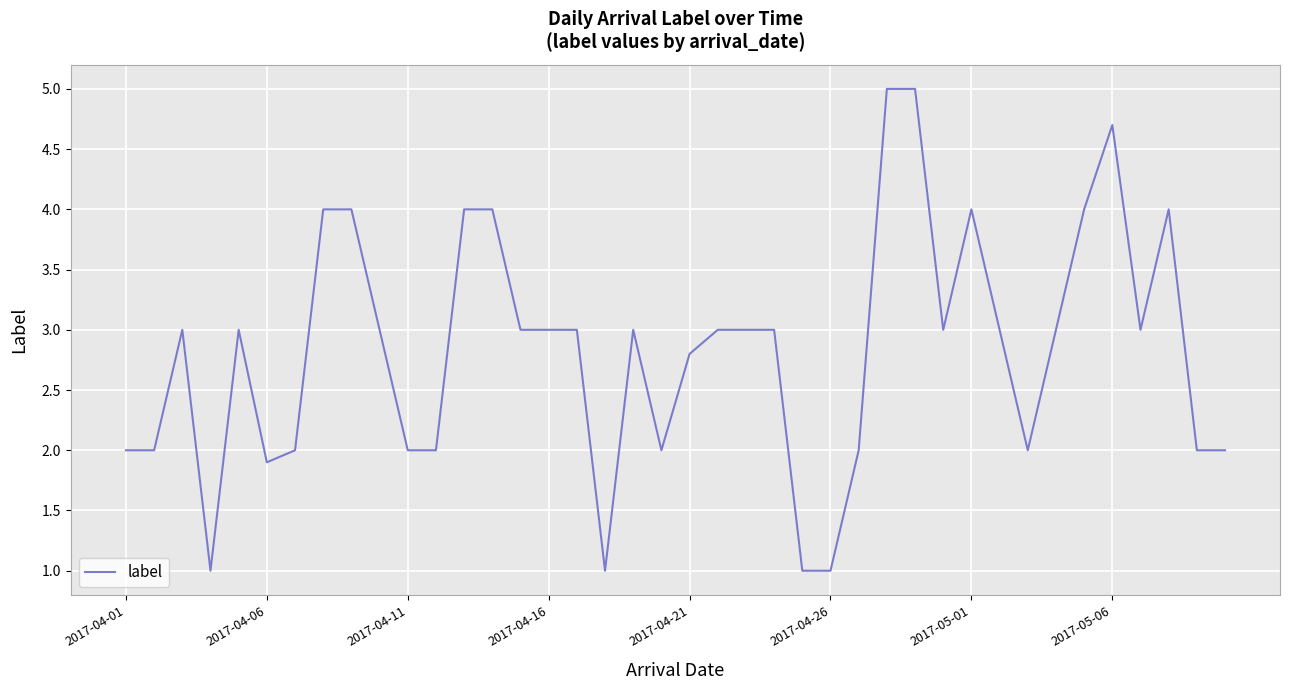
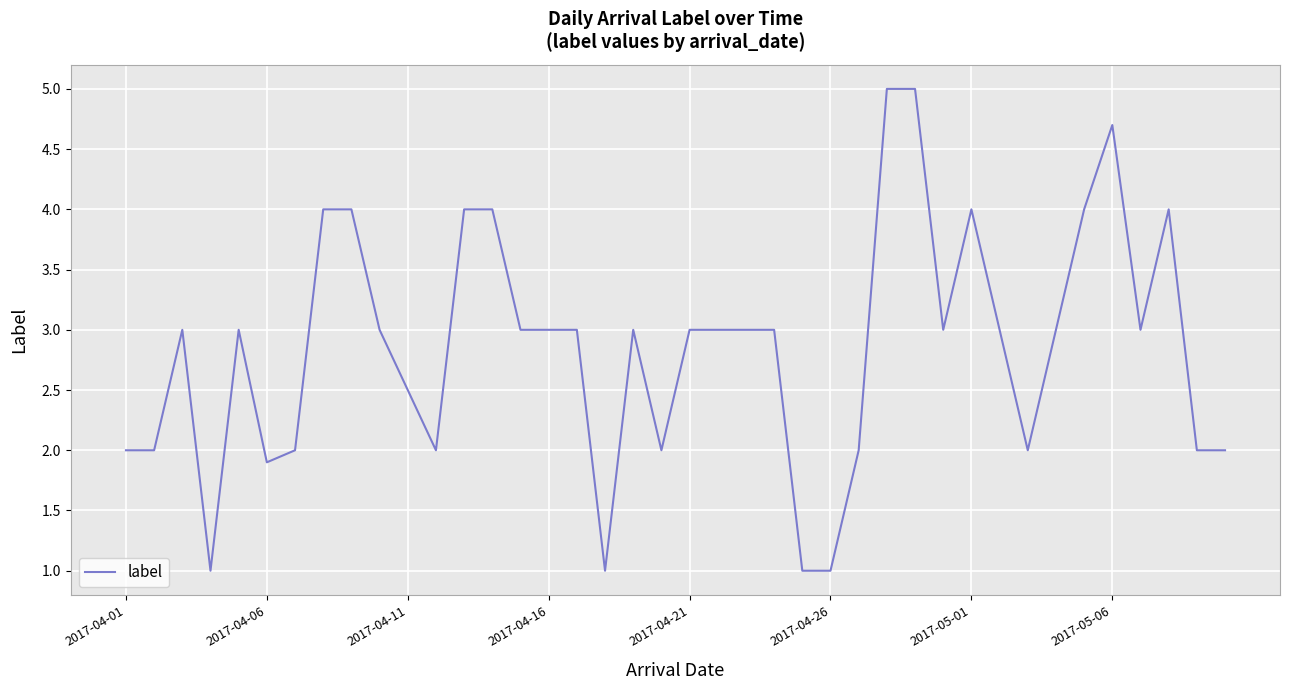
  {
    "2017-04-01": 2.0,
    "2017-04-06": 1.9,
-   "2017-04-11": 2.0,
+   "2017-04-11": 2.5,
    "2017-04-16": 3.0,
-   "2017-04-21": 2.8,
+   "2017-04-21": 3.0,
    "2017-04-26": 1.0,
    "2017-05-01": 4.0,
    "2017-05-06": 4.7
  }
